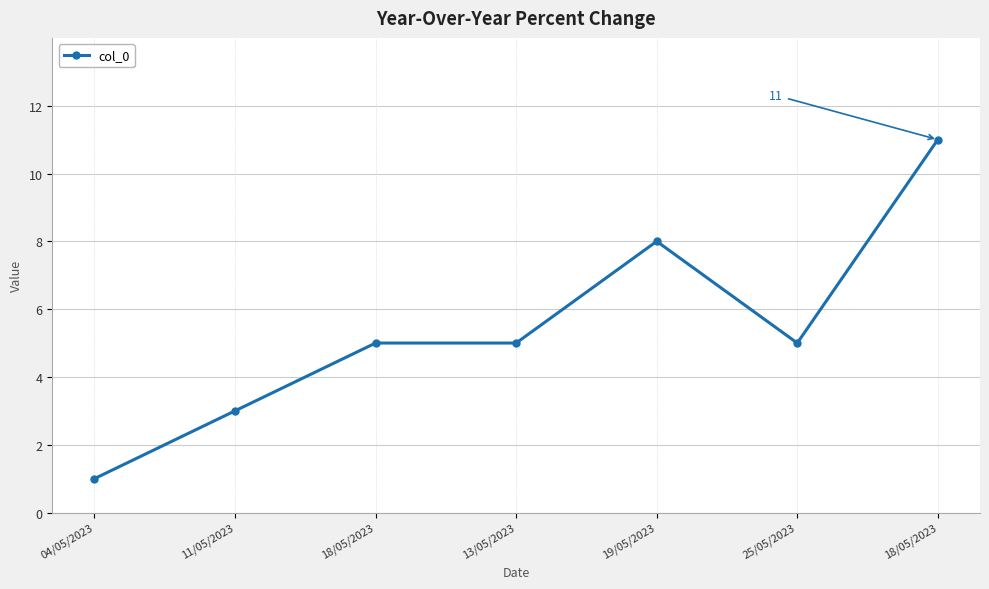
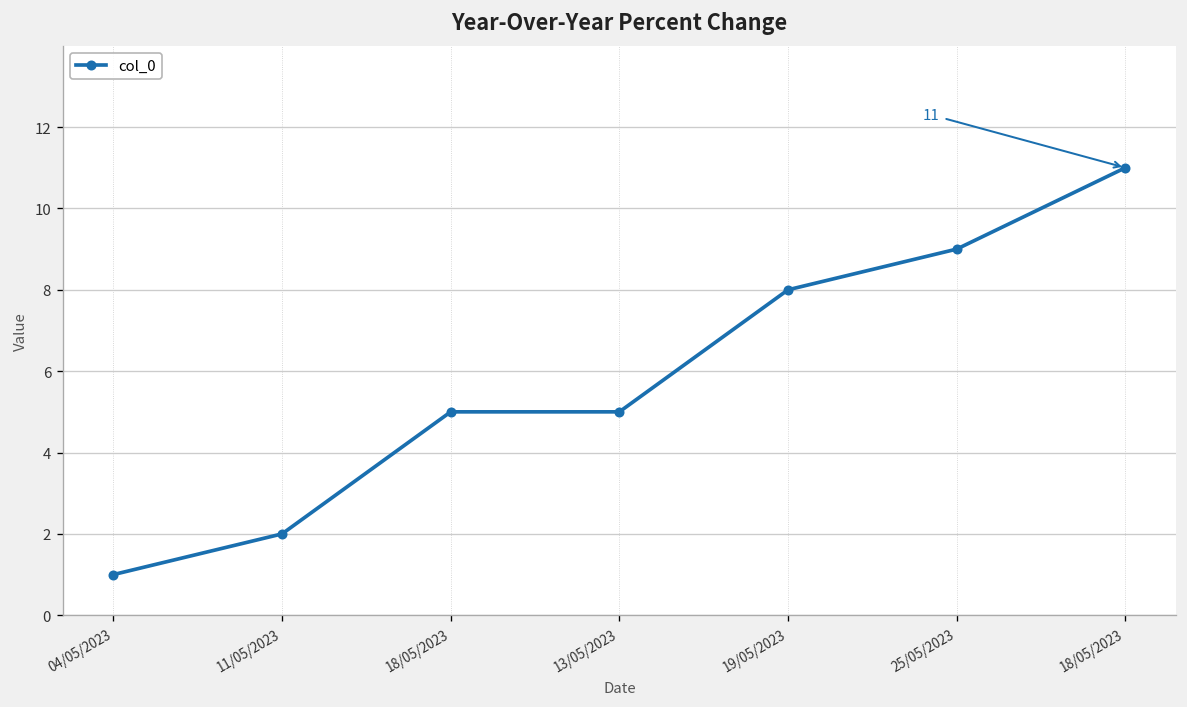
  {
    "04/05/2023": 1,
-   "11/05/2023": 3,
+   "11/05/2023": 2,
    "13/05/2023": 5,
    "19/05/2023": 8,
-   "25/05/2023": 5
+   "25/05/2023": 9
  }
